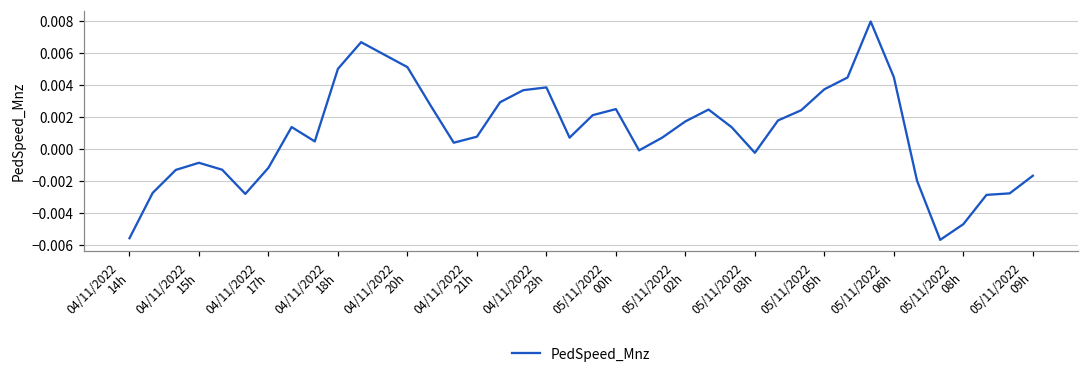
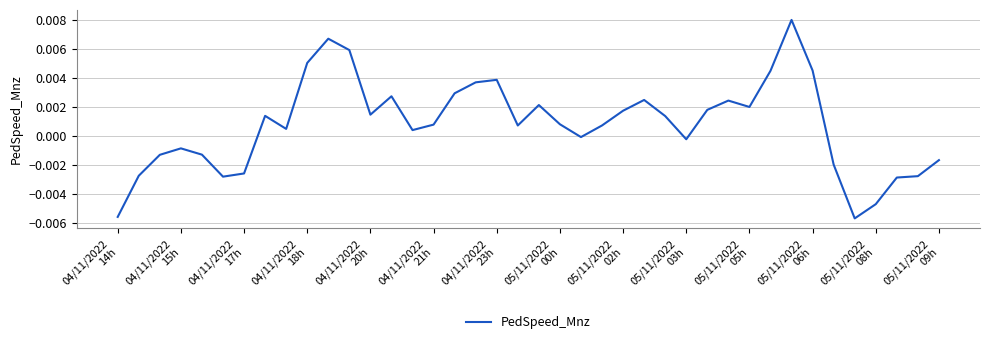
  {
    "04/11/2022 14h": -0.0056,
    "04/11/2022 15h": -0.0009,
-   "04/11/2022 17h": -0.0012,
+   "04/11/2022 17h": -0.0026,
    "04/11/2022 18h": 0.0050,
-   "04/11/2022 20h": 0.0051,
+   "04/11/2022 20h": 0.0015,
    "04/11/2022 21h": 0.0008,
    "04/11/2022 23h": 0.0039,
-   "05/11/2022 00h": 0.0025,
+   "05/11/2022 00h": 0.0008,
    "05/11/2022 02h": 0.0017,
    "05/11/2022 03h": -0.0002,
-   "05/11/2022 05h": 0.0037,
+   "05/11/2022 05h": 0.0020,
    "05/11/2022 06h": 0.0045,
    "05/11/2022 08h": -0.0047,
    "05/11/2022 09h": -0.0017
  }
